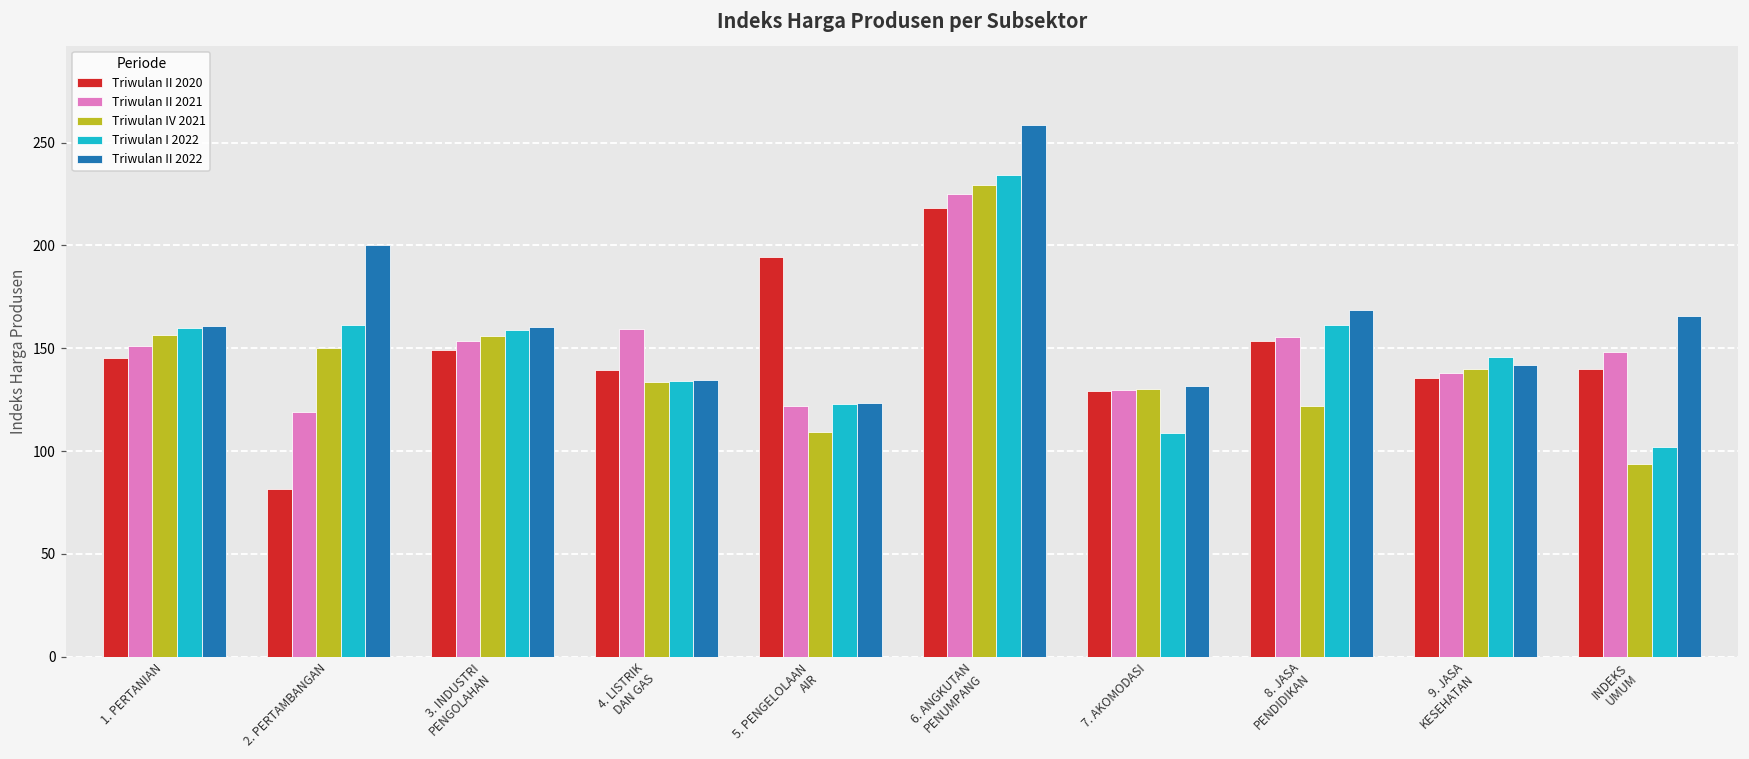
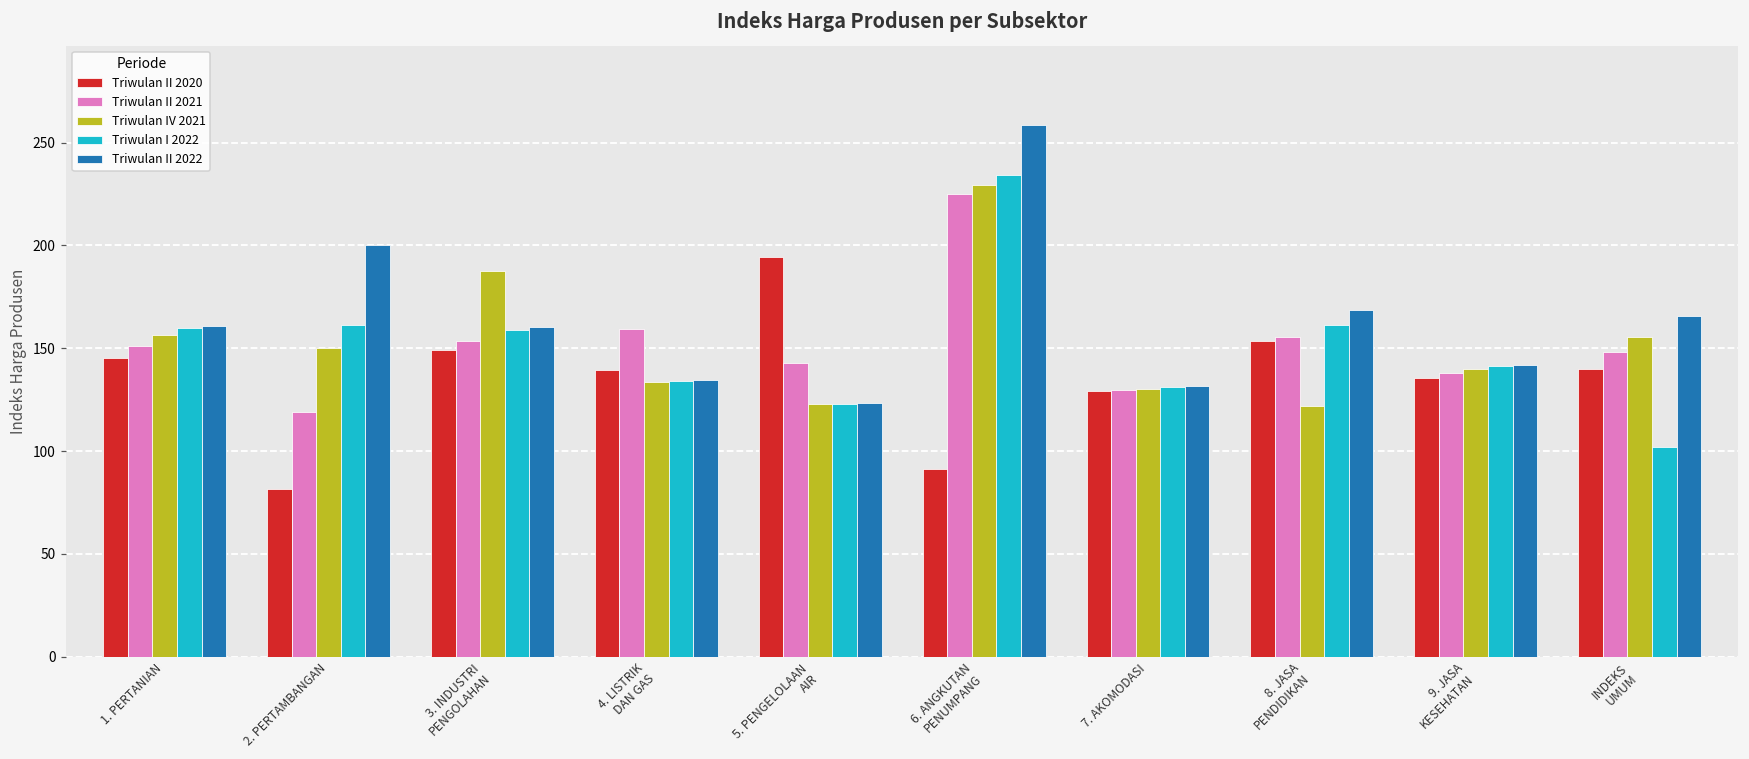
  {
    "Triwulan II 2020": {
      "1. PERTANIAN": 145,
      "2. PERTAMBANGAN": 81,
      "3. INDUSTRI PENGOLAHAN": 149,
      "4. LISTRIK DAN GAS": 140,
      "5. PENGELOLAAN AIR": 194,
-     "6. ANGKUTAN PENUMPANG": 218,
+     "6. ANGKUTAN PENUMPANG": 91,
      "7. AKOMODASI": 129,
      "8. JASA PENDIDIKAN": 153,
      "9. JASA KESEHATAN": 136,
      "INDEKS UMUM": 140
    },
    "Triwulan II 2021": {
      "1. PERTANIAN": 151,
      "2. PERTAMBANGAN": 119,
      "3. INDUSTRI PENGOLAHAN": 153,
      "4. LISTRIK DAN GAS": 159,
-     "5. PENGELOLAAN AIR": 122,
+     "5. PENGELOLAAN AIR": 143,
      "6. ANGKUTAN PENUMPANG": 225,
      "7. AKOMODASI": 130,
      "8. JASA PENDIDIKAN": 155,
      "9. JASA KESEHATAN": 138,
      "INDEKS UMUM": 148
    },
    "Triwulan IV 2021": {
      "1. PERTANIAN": 156,
      "2. PERTAMBANGAN": 150,
-     "3. INDUSTRI PENGOLAHAN": 156,
+     "3. INDUSTRI PENGOLAHAN": 187,
      "4. LISTRIK DAN GAS": 134,
-     "5. PENGELOLAAN AIR": 109,
+     "5. PENGELOLAAN AIR": 123,
      "6. ANGKUTAN PENUMPANG": 229,
      "7. AKOMODASI": 130,
      "8. JASA PENDIDIKAN": 122,
      "9. JASA KESEHATAN": 140,
-     "INDEKS UMUM": 94
+     "INDEKS UMUM": 155
    },
    "Triwulan I 2022": {
      "1. PERTANIAN": 160,
      "2. PERTAMBANGAN": 161,
      "3. INDUSTRI PENGOLAHAN": 159,
      "4. LISTRIK DAN GAS": 134,
      "5. PENGELOLAAN AIR": 123,
      "6. ANGKUTAN PENUMPANG": 234,
-     "7. AKOMODASI": 109,
+     "7. AKOMODASI": 131,
      "8. JASA PENDIDIKAN": 161,
-     "9. JASA KESEHATAN": 146,
+     "9. JASA KESEHATAN": 141,
      "INDEKS UMUM": 102
    },
    "Triwulan II 2022": {
      "1. PERTANIAN": 161,
      "2. PERTAMBANGAN": 200,
      "3. INDUSTRI PENGOLAHAN": 160,
      "4. LISTRIK DAN GAS": 134,
      "5. PENGELOLAAN AIR": 123,
      "6. ANGKUTAN PENUMPANG": 258,
      "7. AKOMODASI": 132,
      "8. JASA PENDIDIKAN": 168,
      "9. JASA KESEHATAN": 142,
      "INDEKS UMUM": 166
    }
  }
